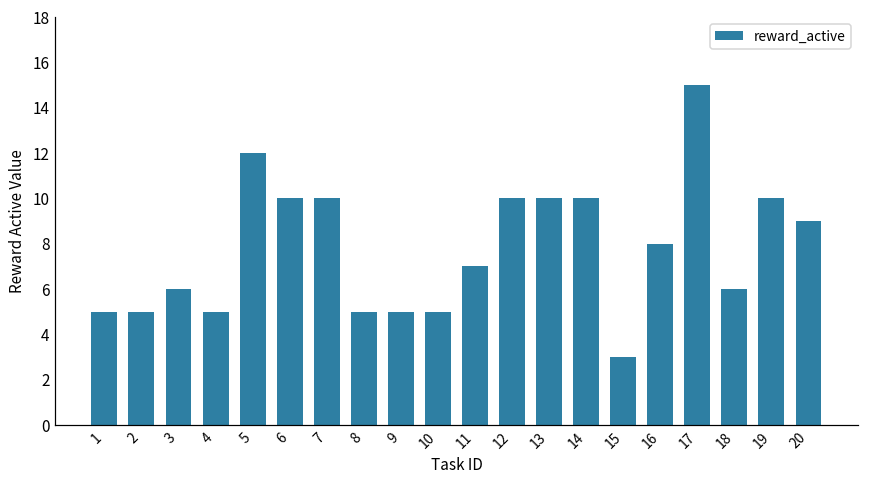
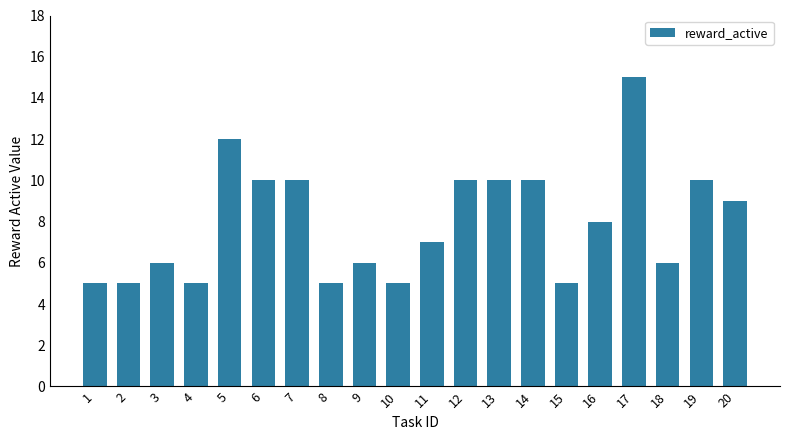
  {
    "1": 5,
    "2": 5,
    "3": 6,
    "4": 5,
    "5": 12,
    "6": 10,
    "7": 10,
    "8": 5,
-   "9": 5,
+   "9": 6,
    "10": 5,
    "11": 7,
    "12": 10,
    "13": 10,
    "14": 10,
-   "15": 3,
+   "15": 5,
    "16": 8,
    "17": 15,
    "18": 6,
    "19": 10,
    "20": 9
  }
